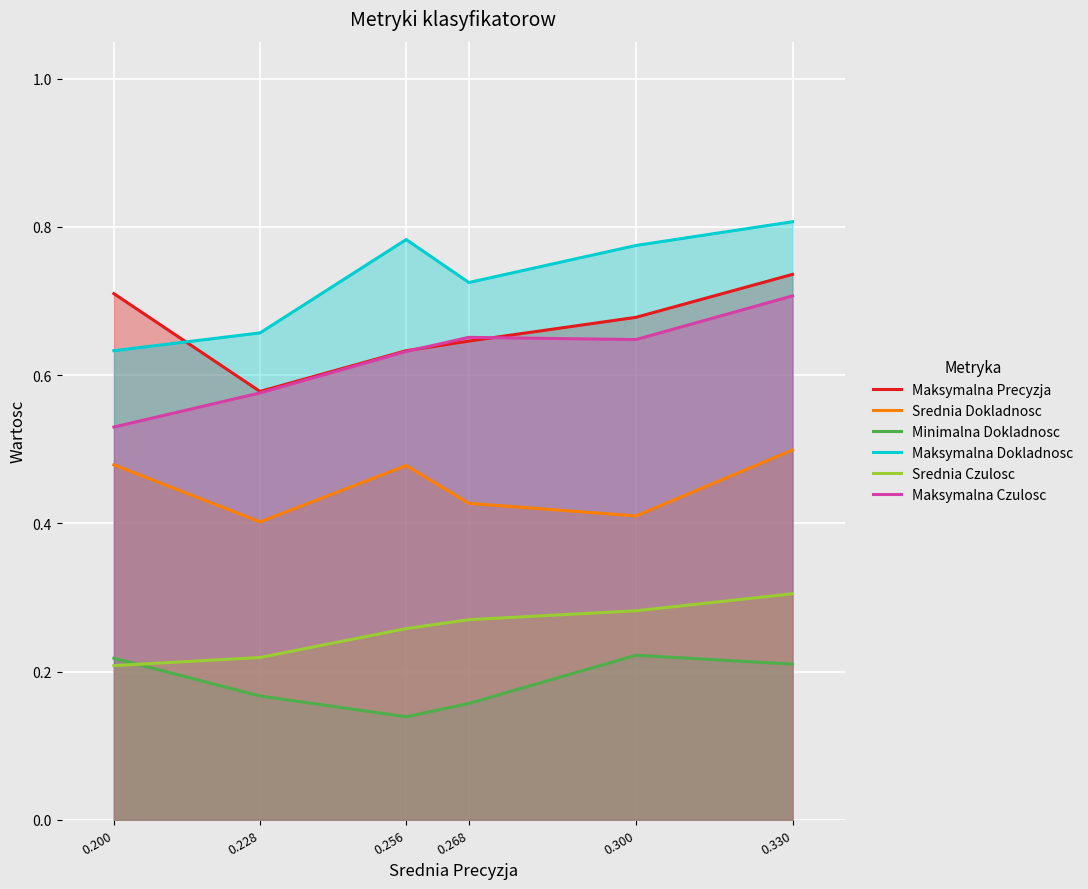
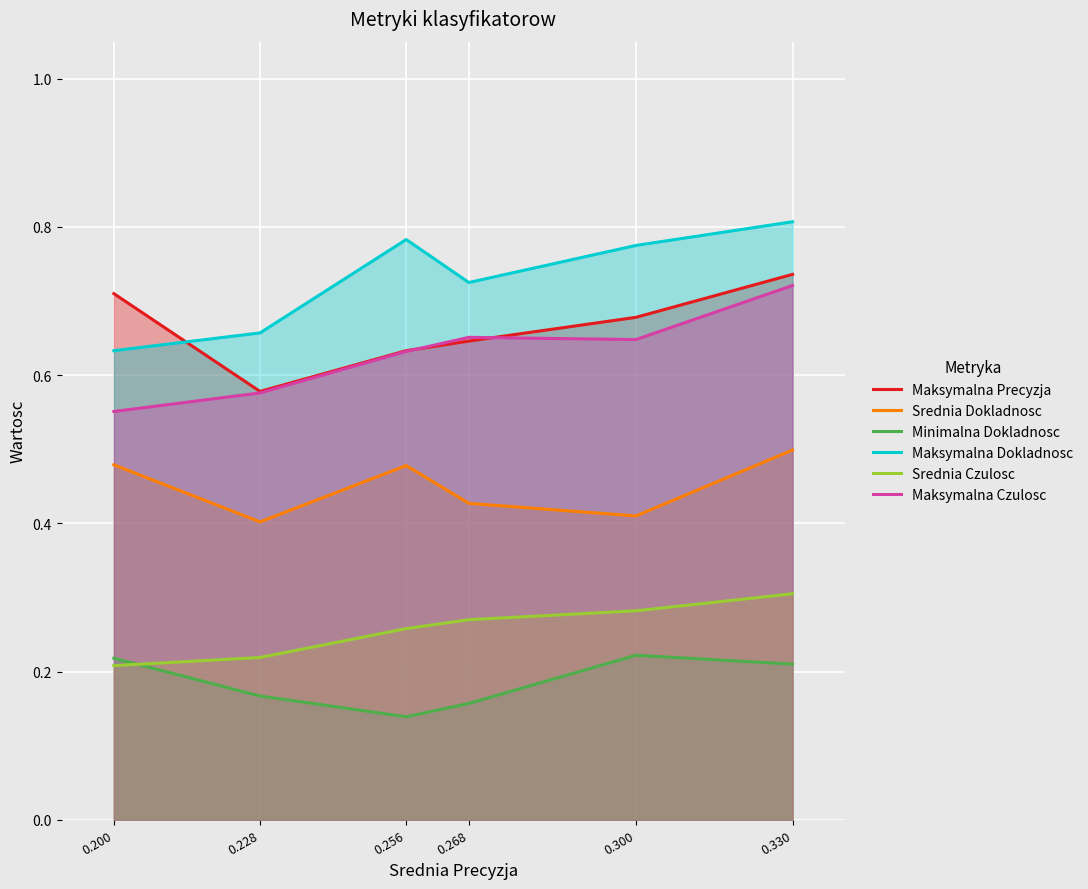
  {
    "Maksymalna Precyzja": {
      "0.200": 0.71,
      "0.268": 0.65,
      "0.300": 0.68,
      "0.330": 0.74
    },
    "Srednia Dokladnosc": {
      "0.200": 0.48,
      "0.228": 0.40,
      "0.256": 0.48,
      "0.268": 0.43,
      "0.300": 0.41,
      "0.330": 0.50
    },
    "Minimalna Dokladnosc": {
      "0.200": 0.22,
      "0.228": 0.17,
      "0.256": 0.14,
      "0.268": 0.16,
      "0.300": 0.22,
      "0.330": 0.21
    },
    "Maksymalna Dokladnosc": {
      "0.200": 0.63,
      "0.228": 0.66,
      "0.256": 0.78,
      "0.268": 0.73,
      "0.300": 0.78,
      "0.330": 0.81
    },
    "Srednia Czulosc": {
      "0.200": 0.21,
      "0.228": 0.22,
      "0.256": 0.26,
      "0.268": 0.27,
      "0.300": 0.28,
      "0.330": 0.31
    },
    "Maksymalna Czulosc": {
-     "0.200": 0.53,
+     "0.200": 0.55,
      "0.268": 0.65,
      "0.300": 0.65,
-     "0.330": 0.71
+     "0.330": 0.72
    }
  }
